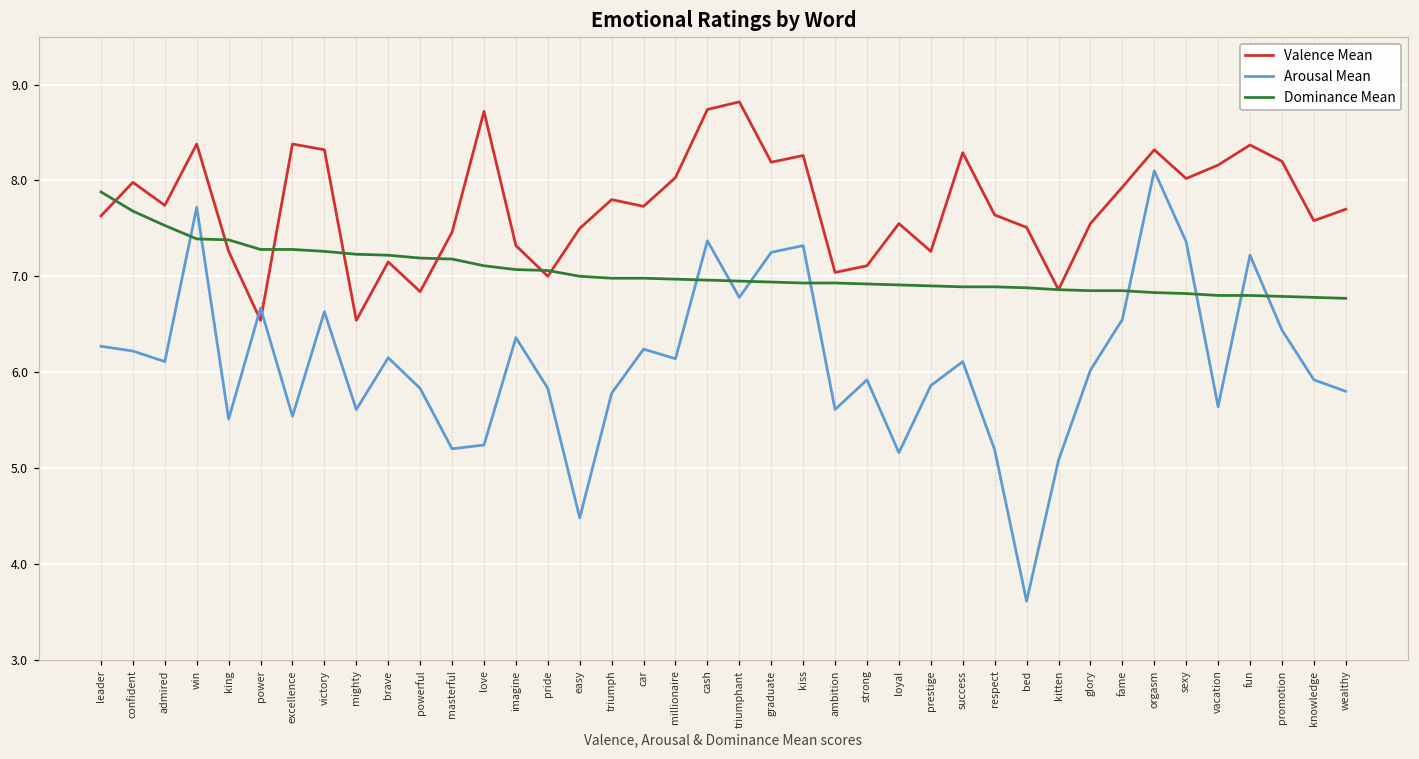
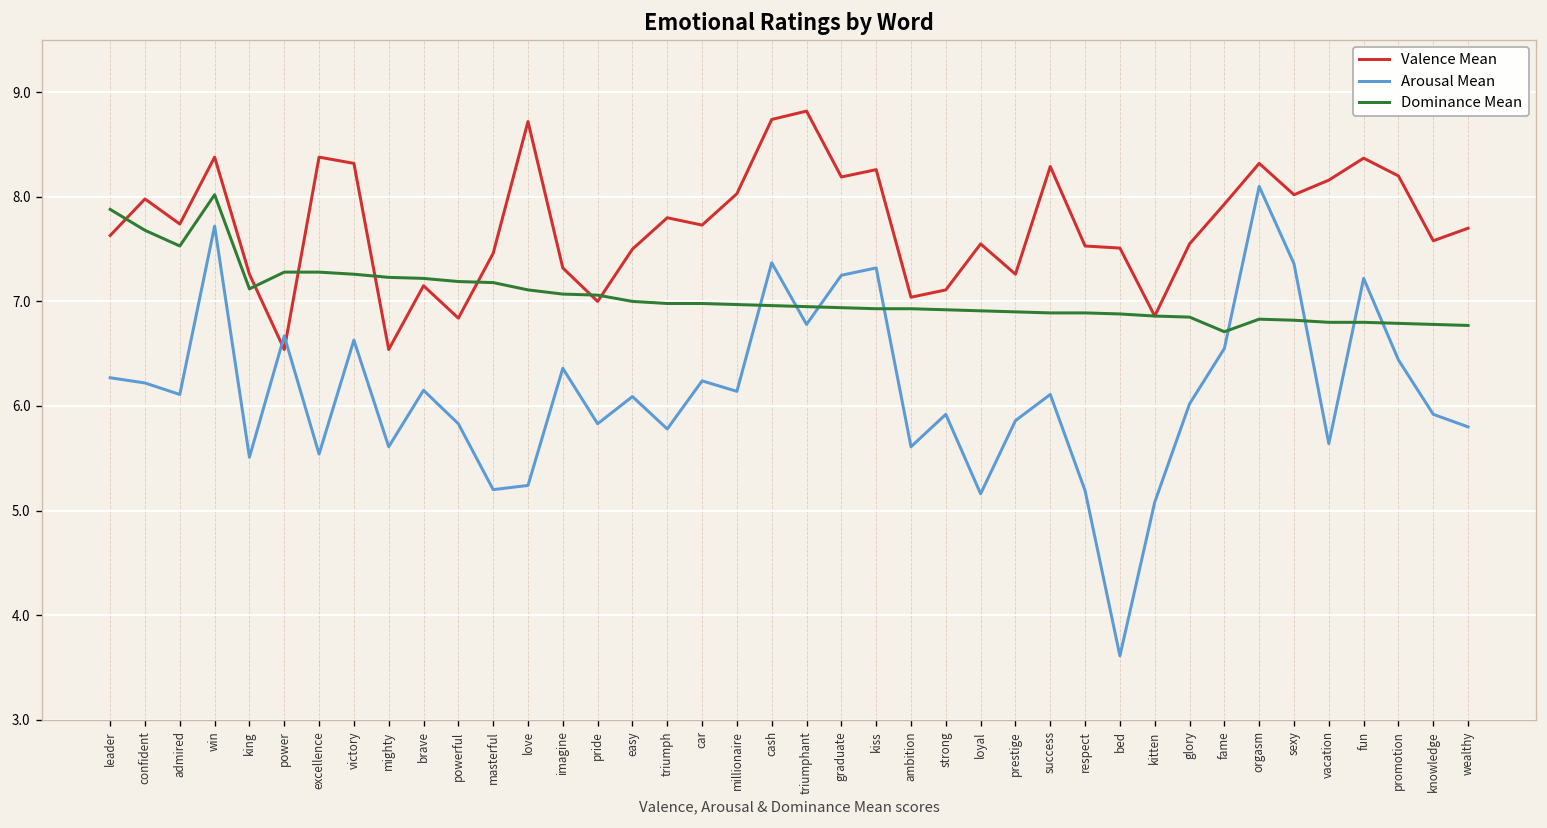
  {
    "Valence Mean": {
      "leader": 7.6,
      "confident": 8.0,
      "admired": 7.7,
      "win": 8.4,
      "king": 7.3,
      "power": 6.5,
      "excellence": 8.4,
      "victory": 8.3,
      "mighty": 6.5,
      "brave": 7.2,
      "powerful": 6.8,
      "masterful": 7.5,
      "love": 8.7,
      "imagine": 7.3,
      "pride": 7.0,
      "easy": 7.5,
      "triumph": 7.8,
      "car": 7.7,
      "millionaire": 8.0,
      "cash": 8.7,
      "triumphant": 8.8,
      "graduate": 8.2,
      "kiss": 8.3,
      "ambition": 7.0,
      "strong": 7.1,
      "loyal": 7.6,
      "prestige": 7.3,
      "success": 8.3,
-     "respect": 7.6,
+     "respect": 7.5,
      "bed": 7.5,
      "glory": 7.6,
      "fame": 7.9,
      "orgasm": 8.3,
      "sexy": 8.0,
      "vacation": 8.2,
      "fun": 8.4,
      "promotion": 8.2,
      "knowledge": 7.6,
      "wealthy": 7.7
    },
    "Arousal Mean": {
      "leader": 6.3,
      "confident": 6.2,
      "admired": 6.1,
      "win": 7.7,
      "king": 5.5,
      "power": 6.7,
      "excellence": 5.5,
      "victory": 6.6,
      "mighty": 5.6,
      "brave": 6.2,
      "powerful": 5.8,
      "masterful": 5.2,
      "love": 5.2,
      "imagine": 6.4,
      "pride": 5.8,
-     "easy": 4.5,
+     "easy": 6.1,
      "triumph": 5.8,
      "car": 6.2,
      "millionaire": 6.1,
      "cash": 7.4,
      "triumphant": 6.8,
      "graduate": 7.3,
      "kiss": 7.3,
      "ambition": 5.6,
      "strong": 5.9,
      "loyal": 5.2,
      "prestige": 5.9,
      "success": 6.1,
      "respect": 5.2,
      "bed": 3.6,
      "kitten": 5.1,
      "glory": 6.0,
      "fame": 6.6,
      "orgasm": 8.1,
      "sexy": 7.4,
      "vacation": 5.6,
      "fun": 7.2,
      "promotion": 6.4,
      "knowledge": 5.9,
      "wealthy": 5.8
    },
    "Dominance Mean": {
      "leader": 7.9,
      "confident": 7.7,
      "admired": 7.5,
-     "win": 7.4,
-     "king": 7.4,
+     "win": 8.0,
+     "king": 7.1,
      "power": 7.3,
      "excellence": 7.3,
      "victory": 7.3,
      "mighty": 7.2,
      "brave": 7.2,
      "powerful": 7.2,
      "masterful": 7.2,
      "love": 7.1,
      "imagine": 7.1,
      "pride": 7.1,
      "easy": 7.0,
      "triumph": 7.0,
      "car": 7.0,
      "millionaire": 7.0,
      "cash": 7.0,
      "triumphant": 7.0,
      "graduate": 6.9,
      "kiss": 6.9,
      "ambition": 6.9,
      "strong": 6.9,
      "loyal": 6.9,
      "prestige": 6.9,
      "success": 6.9,
      "respect": 6.9,
      "bed": 6.9,
      "glory": 6.9,
-     "fame": 6.9,
+     "fame": 6.7,
      "orgasm": 6.8,
      "sexy": 6.8,
      "vacation": 6.8,
      "fun": 6.8,
      "promotion": 6.8,
      "knowledge": 6.8,
      "wealthy": 6.8
    }
  }
